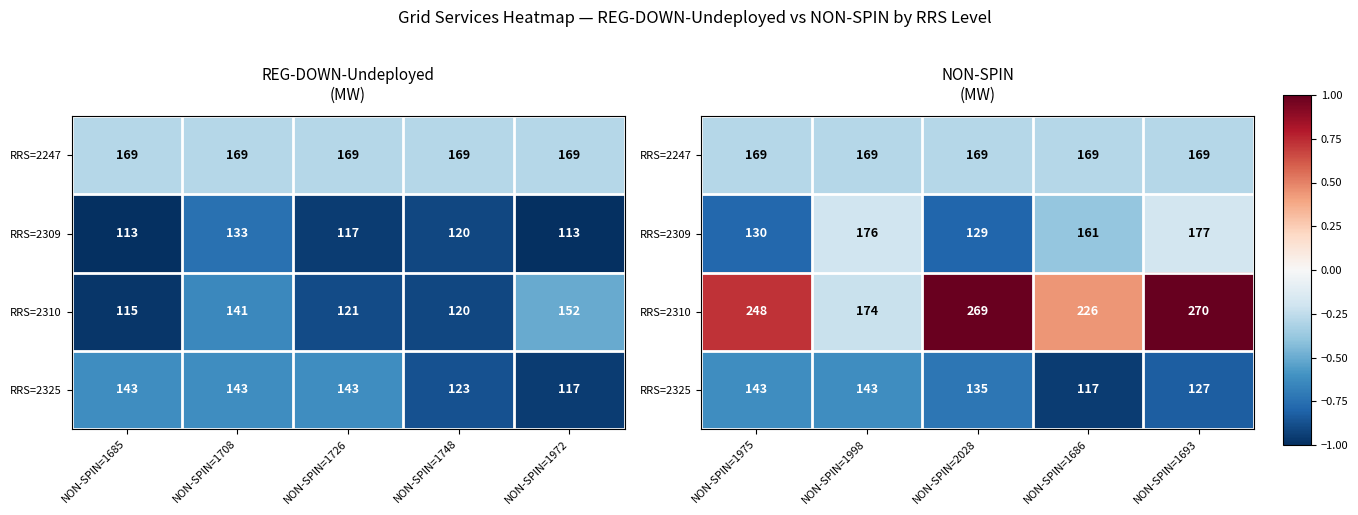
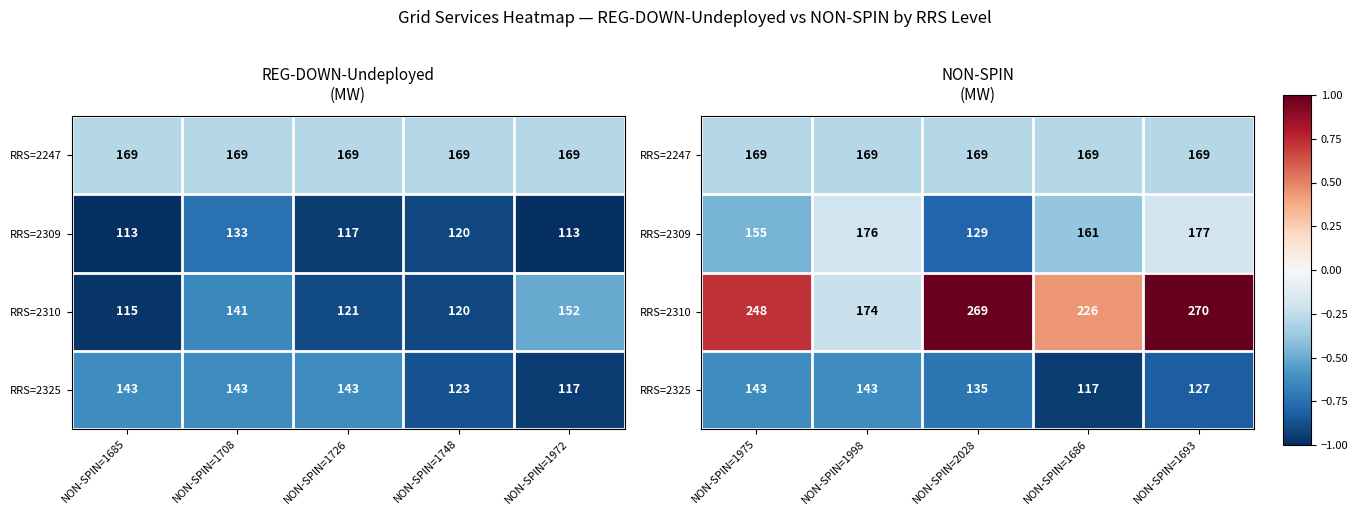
  {
    "REG-DOWN-Undeployed (MW)": {
      "RRS=2247": {
        "NON-SPIN=1685": 169,
        "NON-SPIN=1708": 169,
        "NON-SPIN=1726": 169,
        "NON-SPIN=1748": 169,
        "NON-SPIN=1972": 169
      },
      "RRS=2309": {
        "NON-SPIN=1685": 113,
        "NON-SPIN=1708": 133,
        "NON-SPIN=1726": 117,
        "NON-SPIN=1748": 120,
        "NON-SPIN=1972": 113
      },
      "RRS=2310": {
        "NON-SPIN=1685": 115,
        "NON-SPIN=1708": 141,
        "NON-SPIN=1726": 121,
        "NON-SPIN=1748": 120,
        "NON-SPIN=1972": 152
      },
      "RRS=2325": {
        "NON-SPIN=1685": 143,
        "NON-SPIN=1708": 143,
        "NON-SPIN=1726": 143,
        "NON-SPIN=1748": 123,
        "NON-SPIN=1972": 117
      }
    },
    "NON-SPIN (MW)": {
      "RRS=2247": {
        "NON-SPIN=1975": 169,
        "NON-SPIN=1998": 169,
        "NON-SPIN=2028": 169,
        "NON-SPIN=1686": 169,
        "NON-SPIN=1693": 169
      },
      "RRS=2309": {
-       "NON-SPIN=1975": 130,
+       "NON-SPIN=1975": 155,
        "NON-SPIN=1998": 176,
        "NON-SPIN=2028": 129,
        "NON-SPIN=1686": 161,
        "NON-SPIN=1693": 177
      },
      "RRS=2310": {
        "NON-SPIN=1975": 248,
        "NON-SPIN=1998": 174,
        "NON-SPIN=2028": 269,
        "NON-SPIN=1686": 226,
        "NON-SPIN=1693": 270
      },
      "RRS=2325": {
        "NON-SPIN=1975": 143,
        "NON-SPIN=1998": 143,
        "NON-SPIN=2028": 135,
        "NON-SPIN=1686": 117,
        "NON-SPIN=1693": 127
      }
    }
  }
